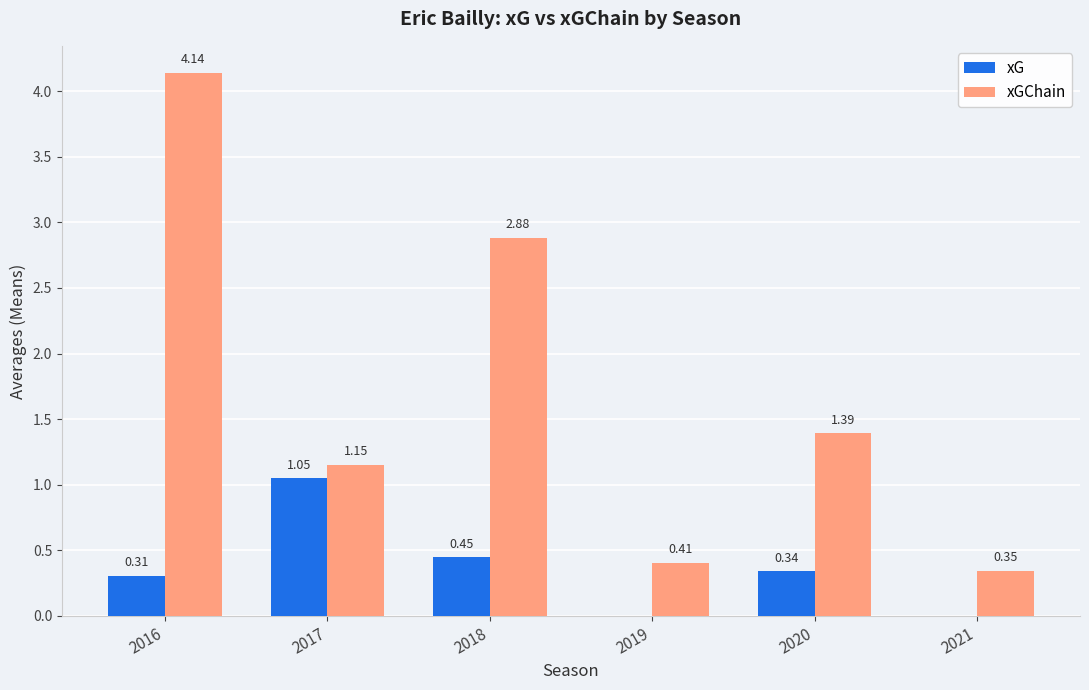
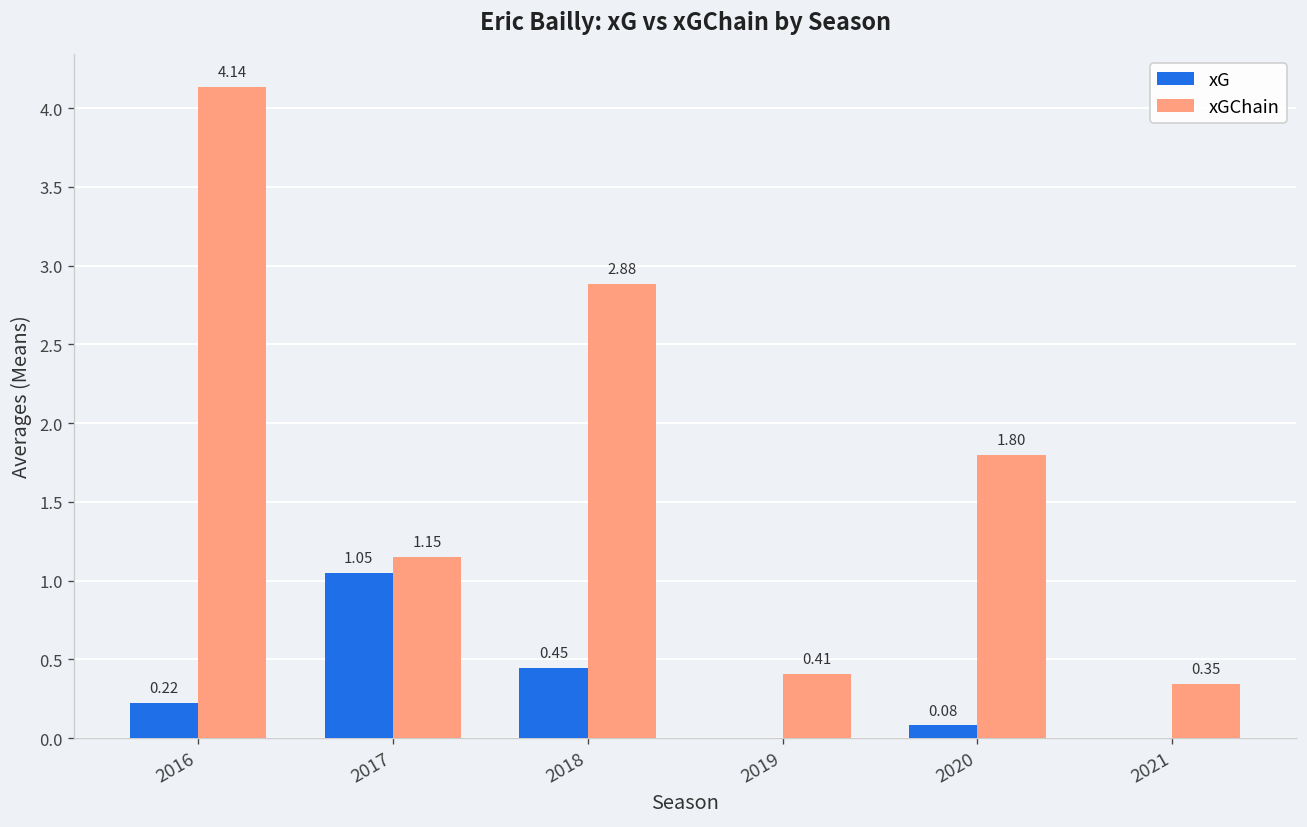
  {
    "xG": {
-     "2016": 0.31,
+     "2016": 0.22,
      "2017": 1.05,
      "2018": 0.45,
-     "2020": 0.34
+     "2020": 0.08
    },
    "xGChain": {
      "2016": 4.14,
      "2017": 1.15,
      "2018": 2.88,
      "2019": 0.41,
-     "2020": 1.39,
+     "2020": 1.80,
      "2021": 0.35
    }
  }
